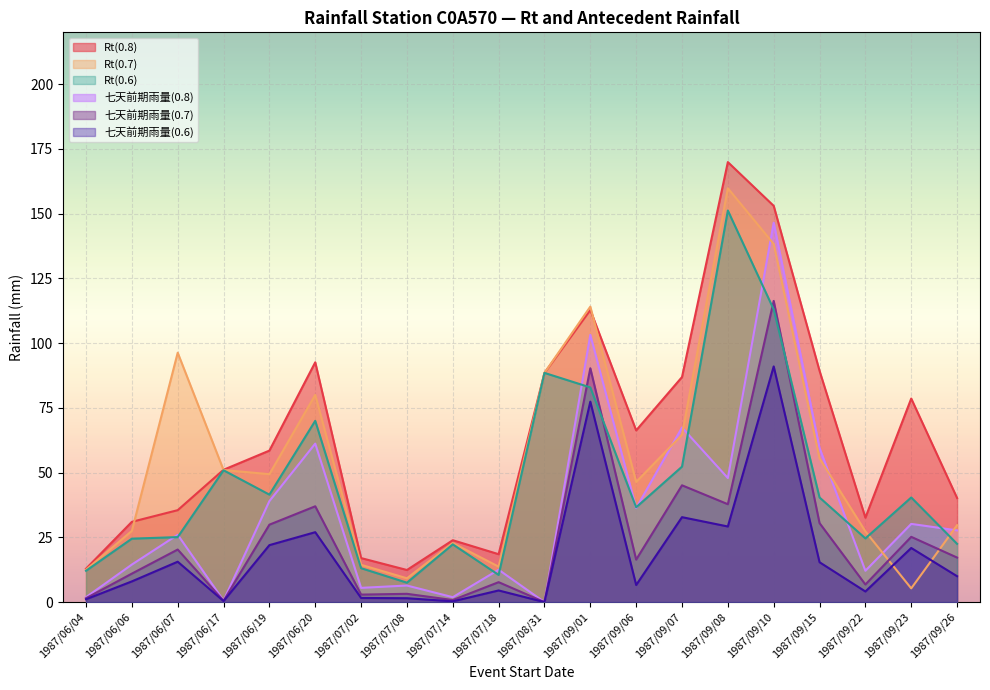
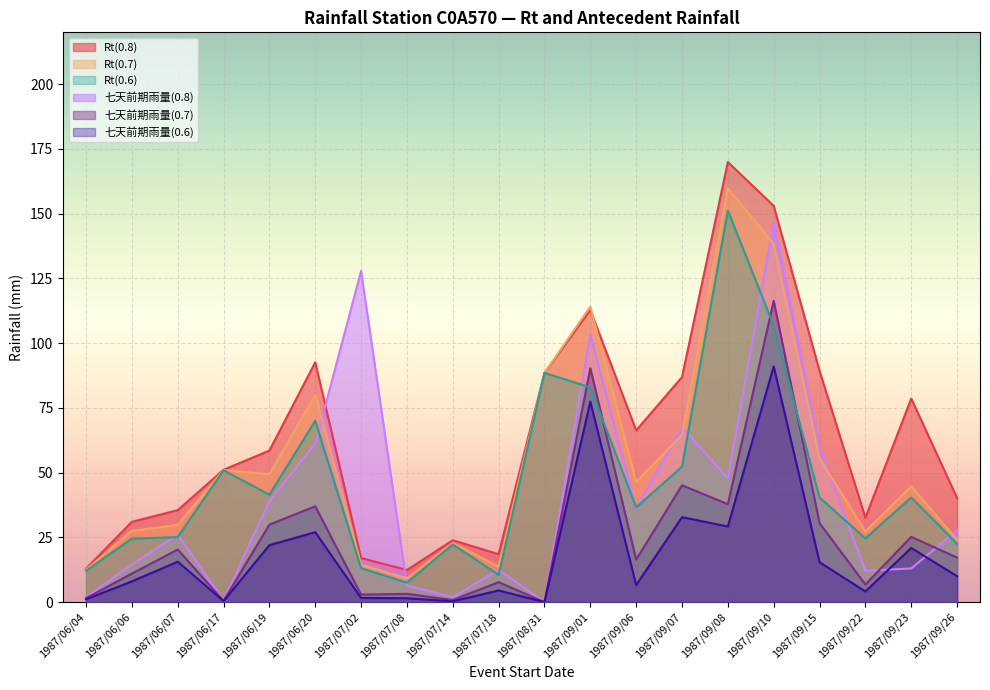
  {
    "Rt(0.8)": {
      "1987/06/06": 31,
      "1987/06/07": 36,
      "1987/06/19": 59,
      "1987/06/20": 93,
      "1987/07/02": 17,
      "1987/07/08": 12,
      "1987/07/14": 24,
      "1987/07/18": 19,
      "1987/09/01": 113,
      "1987/09/06": 66,
      "1987/09/07": 87,
      "1987/09/08": 170,
      "1987/09/10": 153,
      "1987/09/15": 89,
      "1987/09/22": 33,
      "1987/09/23": 79,
      "1987/09/26": 40
    },
    "Rt(0.7)": {
      "1987/06/06": 28,
-     "1987/06/07": 96,
+     "1987/06/07": 30,
      "1987/06/19": 49,
      "1987/06/20": 80,
      "1987/07/02": 14,
      "1987/07/08": 9,
      "1987/07/18": 14,
      "1987/09/01": 114,
      "1987/09/06": 46,
      "1987/09/07": 65,
      "1987/09/08": 160,
      "1987/09/10": 138,
      "1987/09/15": 56,
      "1987/09/22": 27,
-     "1987/09/23": 5,
-     "1987/09/26": 30
+     "1987/09/23": 45,
+     "1987/09/26": 24
    },
    "Rt(0.6)": {
      "1987/06/06": 25,
      "1987/06/19": 42,
      "1987/06/20": 70,
      "1987/07/02": 13,
      "1987/07/08": 8,
      "1987/07/18": 11,
      "1987/09/01": 83,
      "1987/09/07": 52,
      "1987/09/08": 151,
-     "1987/09/10": 113,
+     "1987/09/10": 107,
      "1987/09/15": 40,
      "1987/09/22": 25,
      "1987/09/23": 40,
      "1987/09/26": 23
    },
    "七天前期雨量(0.8)": {
      "1987/06/06": 15,
      "1987/06/19": 39,
      "1987/06/20": 61,
-     "1987/07/02": 6,
+     "1987/07/02": 128,
      "1987/07/08": 6,
      "1987/07/14": 2,
      "1987/07/18": 13,
      "1987/09/01": 103,
      "1987/09/07": 67,
      "1987/09/08": 48,
      "1987/09/10": 147,
      "1987/09/15": 60,
      "1987/09/22": 12,
-     "1987/09/23": 30,
+     "1987/09/23": 13,
      "1987/09/26": 28
    }
  }
